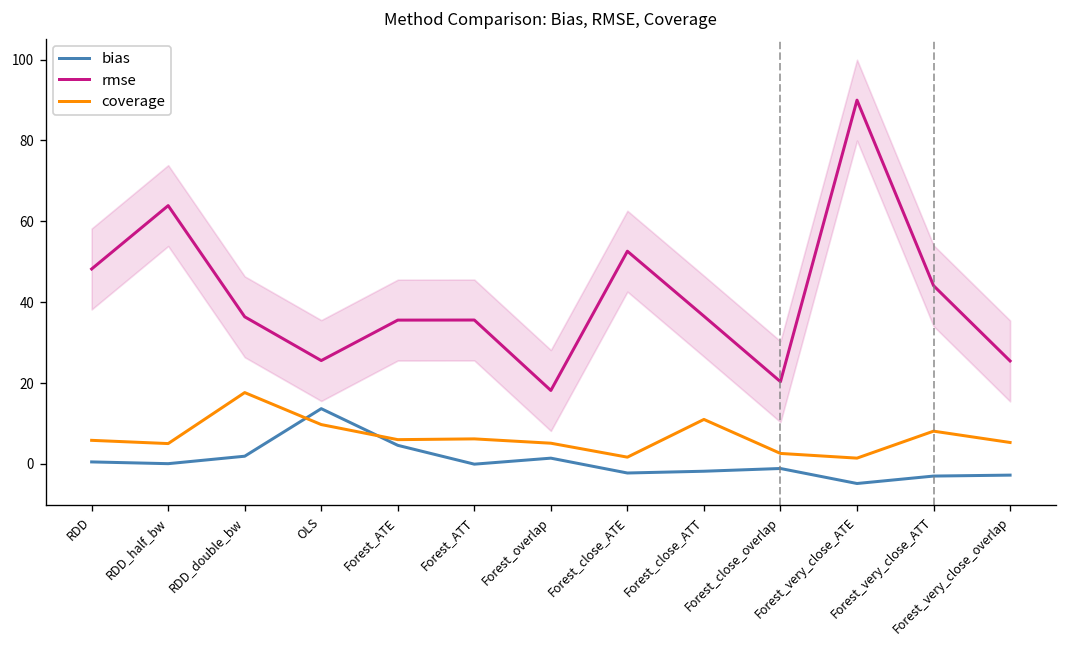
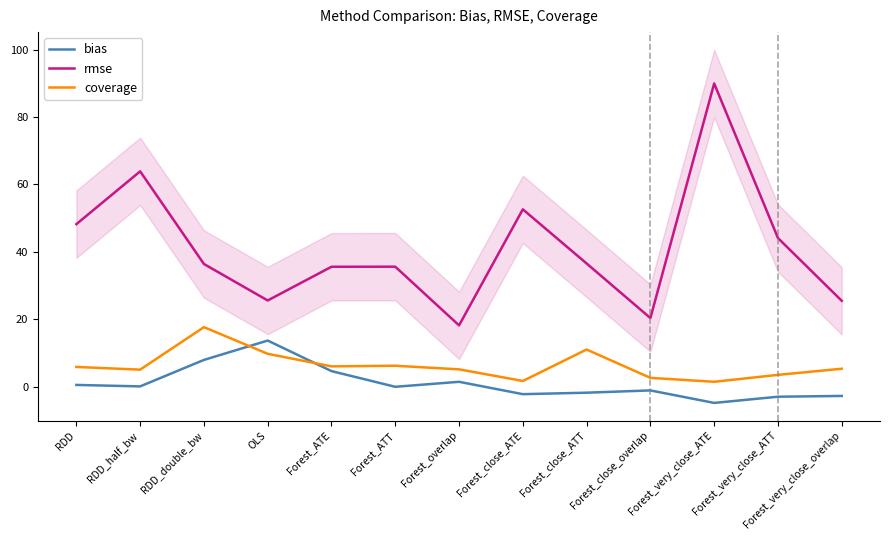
  {
    "bias": {
      "RDD": 0,
      "RDD_half_bw": 0,
-     "RDD_double_bw": 2,
+     "RDD_double_bw": 8,
      "OLS": 14,
      "Forest_ATE": 5,
      "Forest_ATT": 0,
      "Forest_overlap": 1,
      "Forest_close_ATE": -2,
      "Forest_close_ATT": -2,
      "Forest_close_overlap": -1,
      "Forest_very_close_ATE": -5,
      "Forest_very_close_ATT": -3,
      "Forest_very_close_overlap": -3
    },
    "coverage": {
      "RDD": 6,
      "RDD_half_bw": 5,
      "RDD_double_bw": 18,
      "OLS": 10,
      "Forest_ATE": 6,
      "Forest_ATT": 6,
      "Forest_overlap": 5,
      "Forest_close_ATE": 2,
      "Forest_close_ATT": 11,
      "Forest_close_overlap": 3,
      "Forest_very_close_ATE": 1,
-     "Forest_very_close_ATT": 8,
+     "Forest_very_close_ATT": 3,
      "Forest_very_close_overlap": 5
    }
  }
